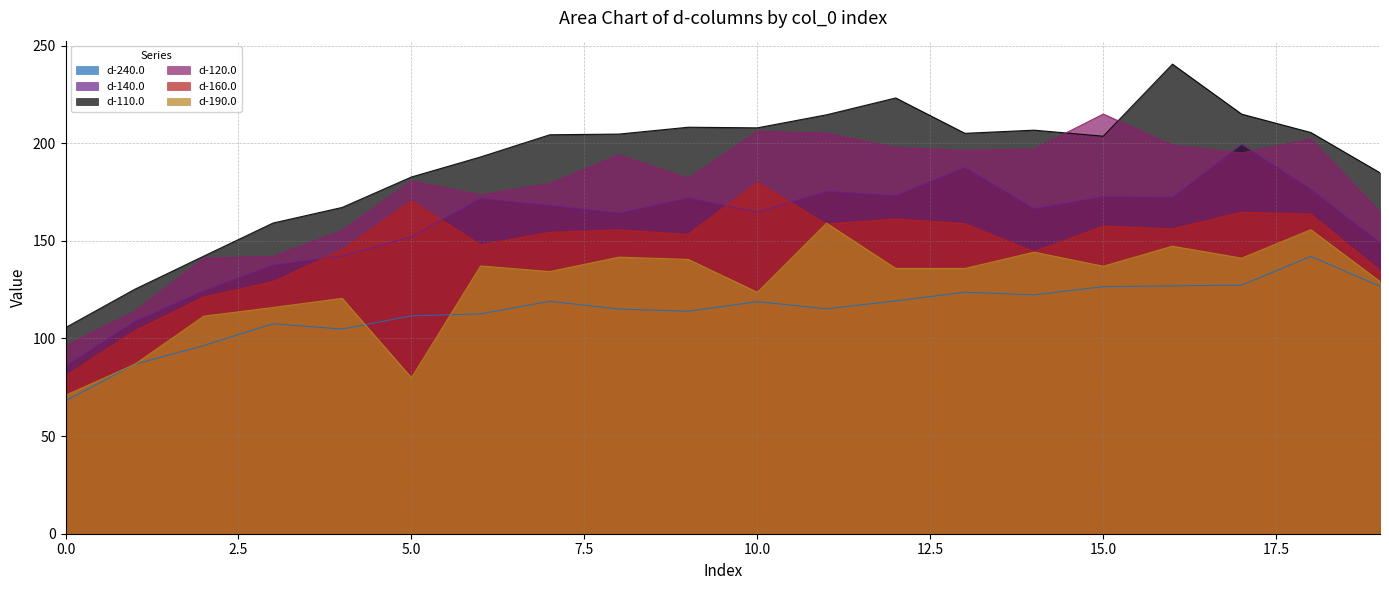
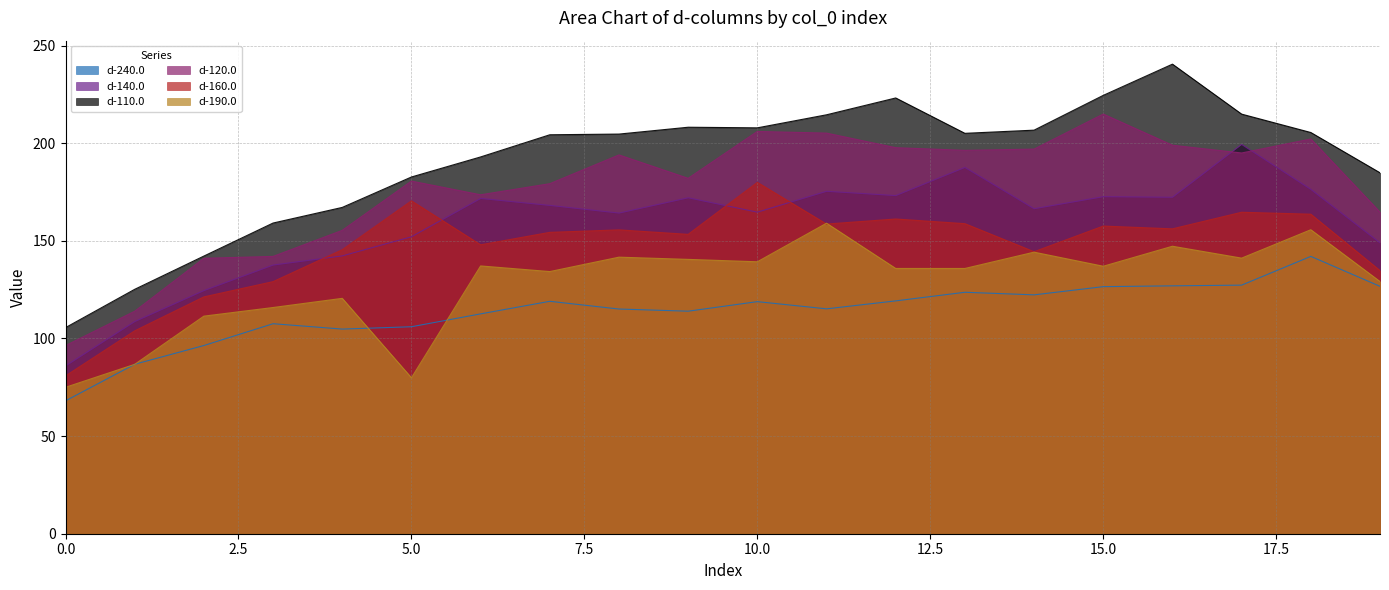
  {
    "d-240.0": {
      "0.0": 68,
-     "5.0": 112,
+     "5.0": 106,
      "10.0": 119,
      "15.0": 127
    },
    "d-110.0": {
      "0.0": 106,
      "5.0": 183,
      "10.0": 208,
-     "15.0": 204
+     "15.0": 224
    },
    "d-160.0": {
      "0.0": 81,
      "5.0": 170,
      "10.0": 180,
      "15.0": 158
    },
    "d-190.0": {
-     "0.0": 71,
+     "0.0": 75,
      "5.0": 80,
-     "10.0": 124,
+     "10.0": 139,
      "15.0": 137
    }
  }
